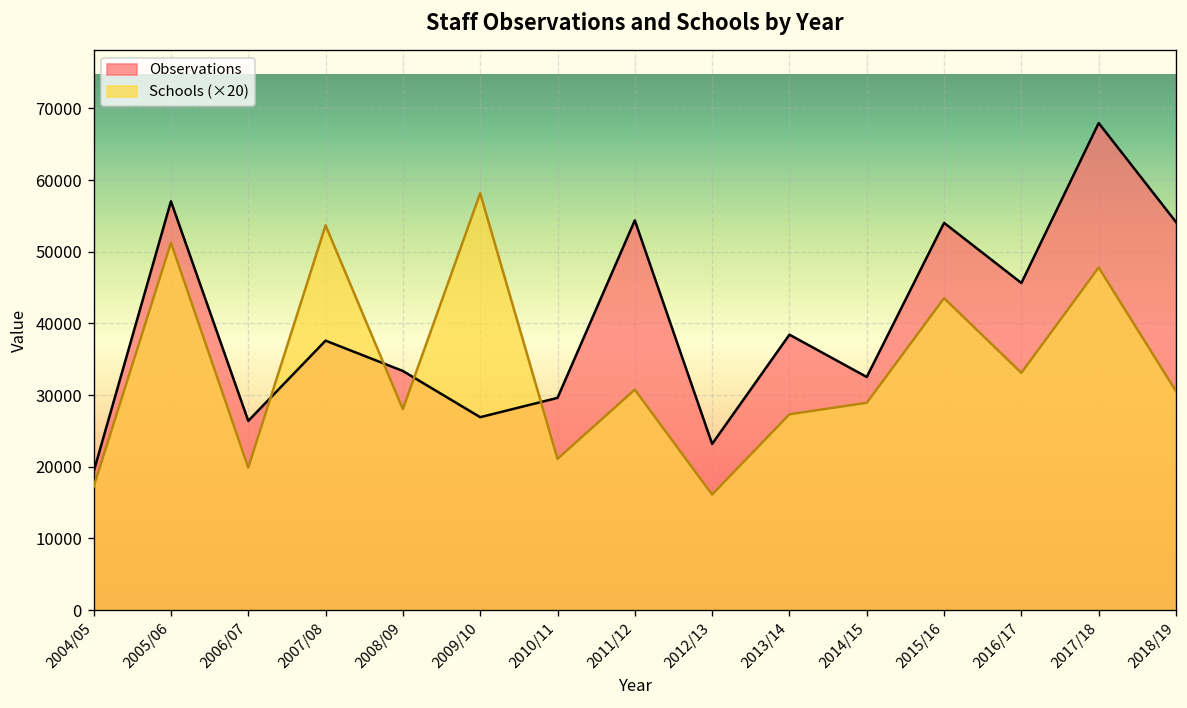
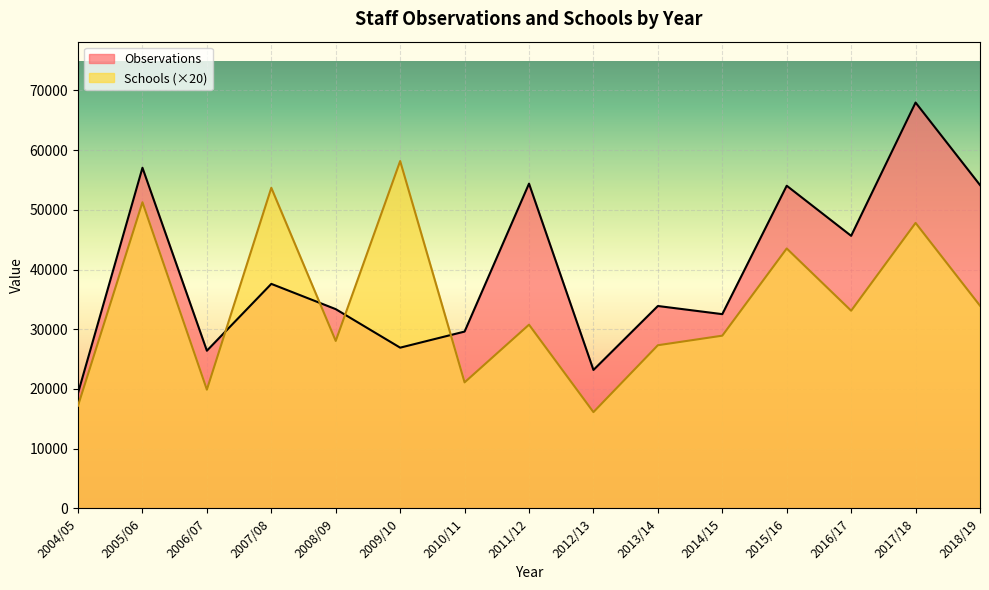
  {
    "Observations": {
      "2004/05": 19000,
      "2005/06": 57000,
      "2006/07": 26000,
      "2007/08": 38000,
      "2008/09": 33000,
      "2009/10": 27000,
      "2010/11": 30000,
      "2011/12": 54000,
      "2012/13": 23000,
-     "2013/14": 38000,
+     "2013/14": 34000,
      "2014/15": 33000,
      "2015/16": 54000,
      "2016/17": 46000,
      "2017/18": 68000,
      "2018/19": 54000
    },
    "Schools (×20)": {
      "2004/05": 17000,
      "2005/06": 51000,
      "2006/07": 20000,
      "2007/08": 54000,
      "2008/09": 28000,
      "2009/10": 58000,
      "2010/11": 21000,
      "2011/12": 31000,
      "2012/13": 16000,
      "2013/14": 27000,
      "2014/15": 29000,
      "2015/16": 44000,
      "2016/17": 33000,
      "2017/18": 48000,
-     "2018/19": 31000
+     "2018/19": 34000
    }
  }
